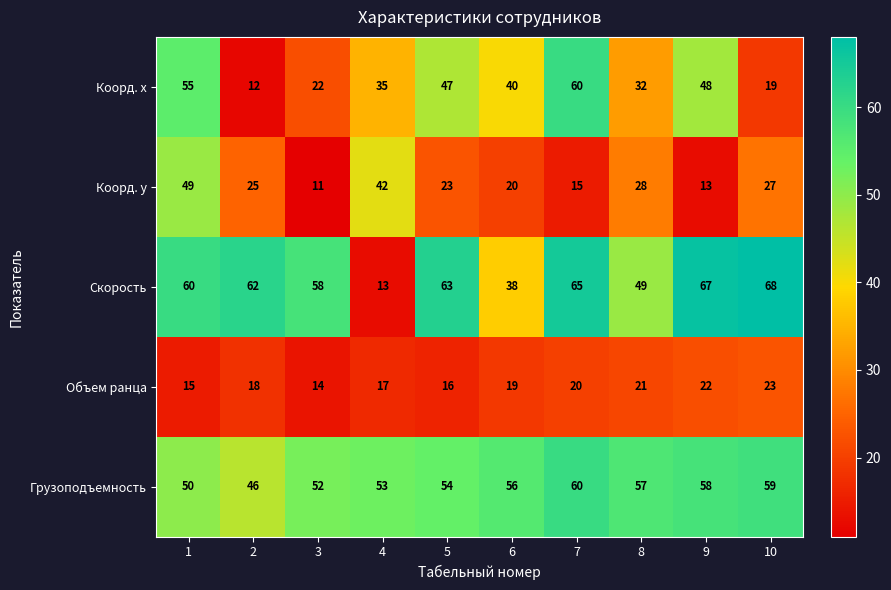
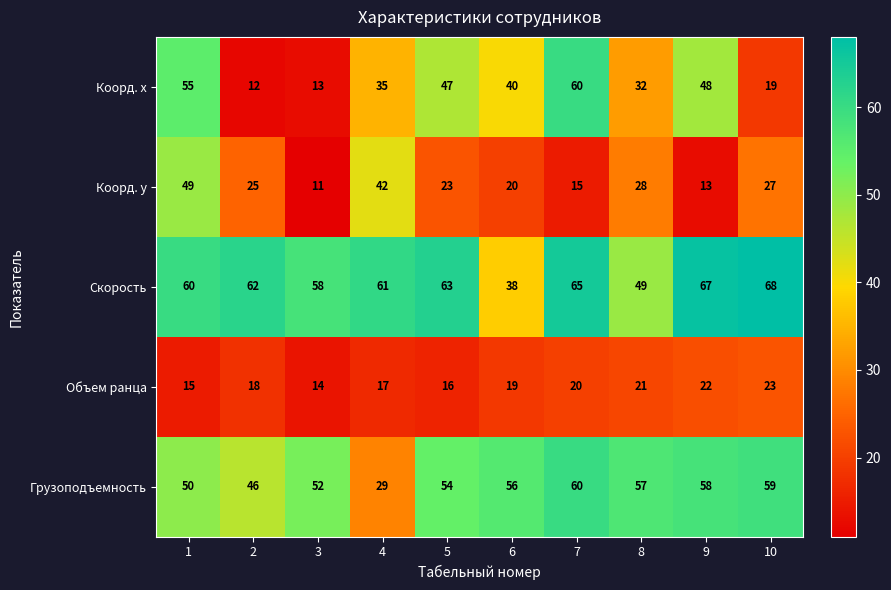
  {
    "Коорд. x": {
      "1": 55,
      "2": 12,
-     "3": 22,
+     "3": 13,
      "4": 35,
      "5": 47,
      "6": 40,
      "7": 60,
      "8": 32,
      "9": 48,
      "10": 19
    },
    "Коорд. y": {
      "1": 49,
      "2": 25,
      "3": 11,
      "4": 42,
      "5": 23,
      "6": 20,
      "7": 15,
      "8": 28,
      "9": 13,
      "10": 27
    },
    "Скорость": {
      "1": 60,
      "2": 62,
      "3": 58,
-     "4": 13,
+     "4": 61,
      "5": 63,
      "6": 38,
      "7": 65,
      "8": 49,
      "9": 67,
      "10": 68
    },
    "Объем ранца": {
      "1": 15,
      "2": 18,
      "3": 14,
      "4": 17,
      "5": 16,
      "6": 19,
      "7": 20,
      "8": 21,
      "9": 22,
      "10": 23
    },
    "Грузоподъемность": {
      "1": 50,
      "2": 46,
      "3": 52,
-     "4": 53,
+     "4": 29,
      "5": 54,
      "6": 56,
      "7": 60,
      "8": 57,
      "9": 58,
      "10": 59
    }
  }
